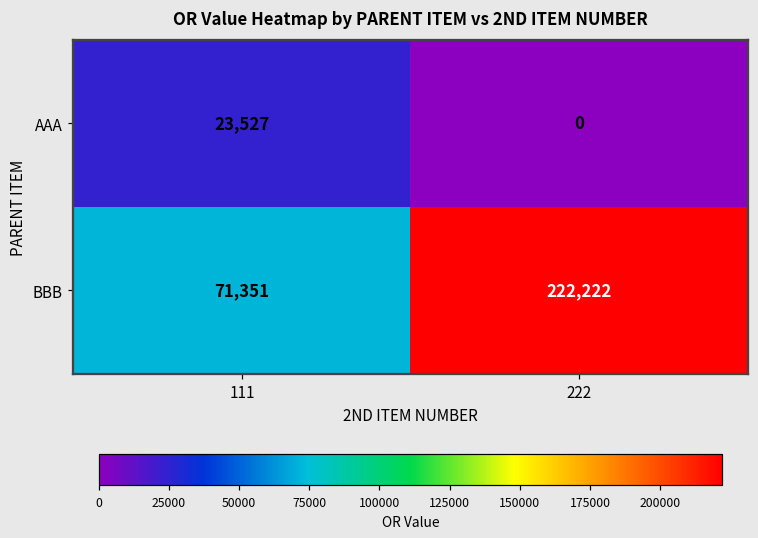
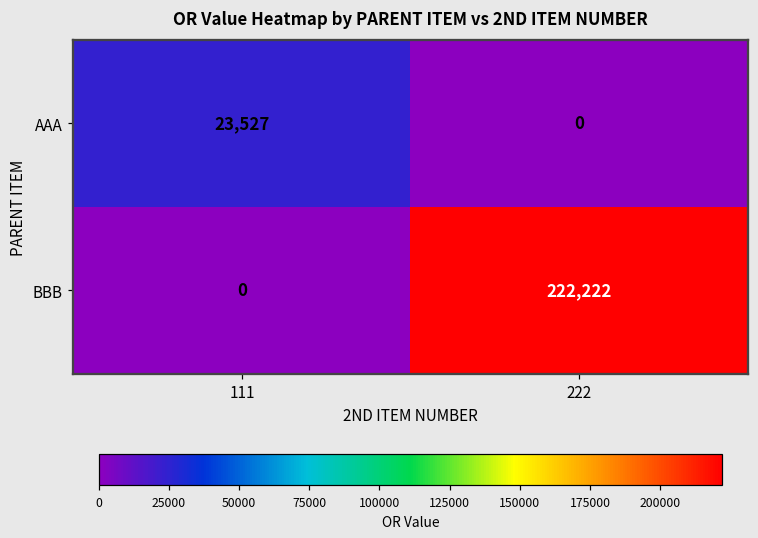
  {
    "AAA": {
      "111": "23,527",
      "222": "0"
    },
    "BBB": {
-     "111": "71,351",
+     "111": "0",
      "222": "222,222"
    }
  }
